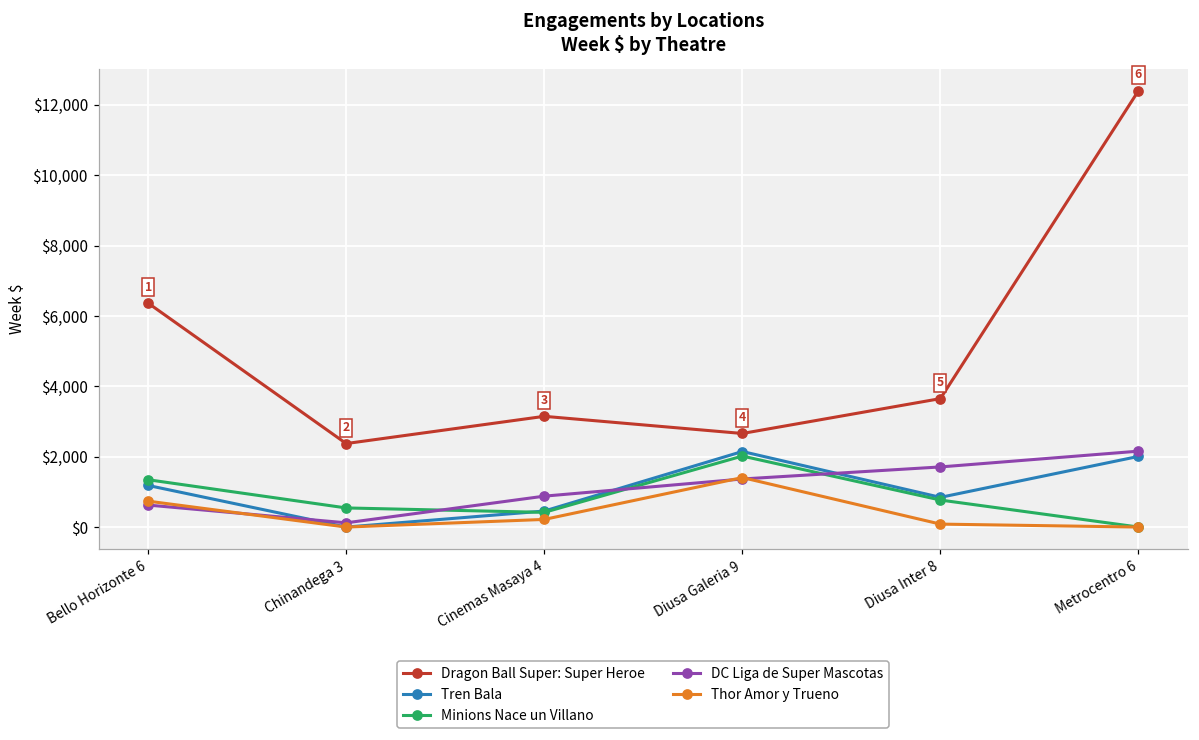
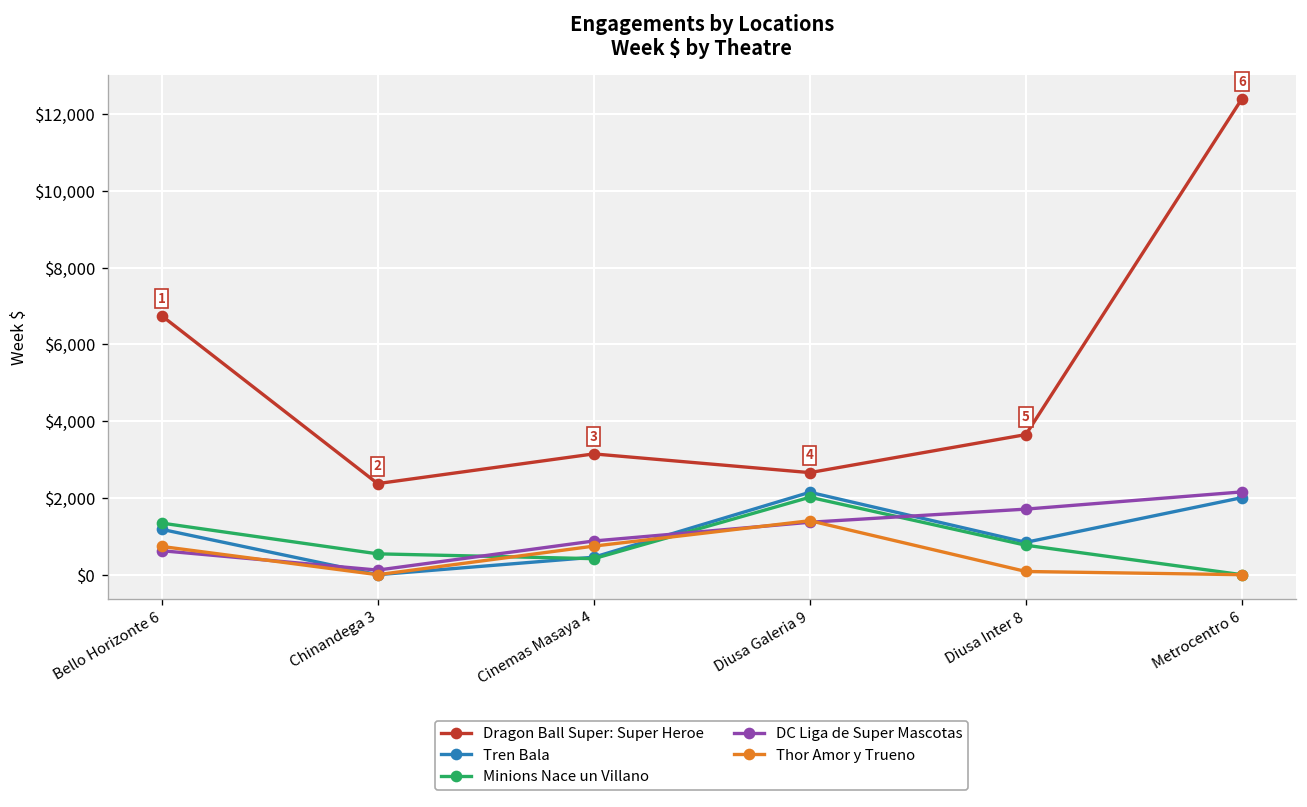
  {
    "Dragon Ball Super: Super Heroe": {
-     "Bello Horizonte 6": "$6,400"
+     "Bello Horizonte 6": "$6,800"
    },
    "Tren Bala": {
      "Bello Horizonte 6": "$1,200",
      "Diusa Galeria 9": "$2,100",
      "Metrocentro 6": "$2,000"
    },
    "Minions Nace un Villano": {
      "Bello Horizonte 6": "$1,300",
      "Chinandega 3": "$500",
      "Diusa Galeria 9": "$2,000"
    },
    "DC Liga de Super Mascotas": {
      "Bello Horizonte 6": "$600",
      "Chinandega 3": "$100",
      "Cinemas Masaya 4": "$900",
      "Diusa Inter 8": "$1,700",
      "Metrocentro 6": "$2,200"
    },
    "Thor Amor y Trueno": {
      "Bello Horizonte 6": "$700",
-     "Cinemas Masaya 4": "$200",
+     "Cinemas Masaya 4": "$700",
      "Diusa Inter 8": "$100"
    }
  }
